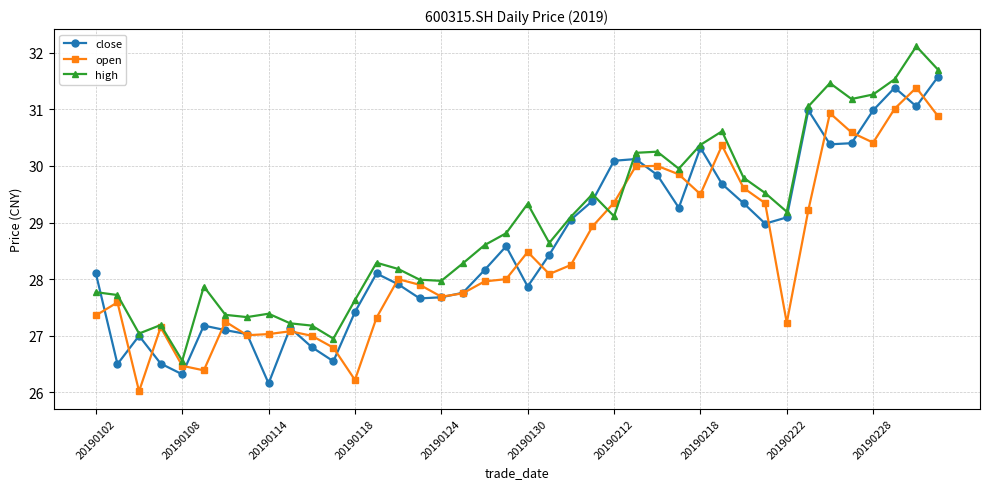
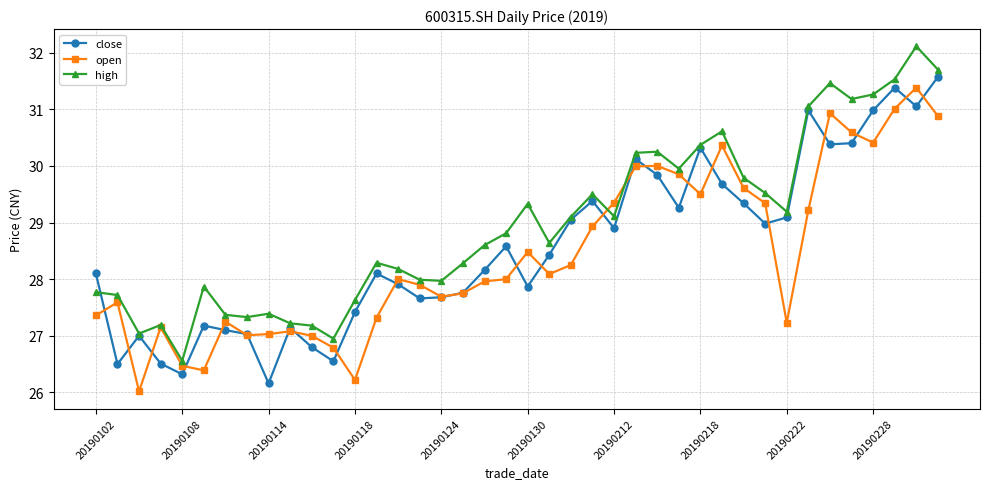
  {
    "close": {
      "20190102": 28.1,
      "20190108": 26.3,
      "20190114": 26.2,
      "20190118": 27.4,
      "20190130": 27.9,
-     "20190212": 30.1,
+     "20190212": 28.9,
      "20190218": 30.3,
      "20190222": 29.1,
      "20190228": 31.0
    },
    "open": {
      "20190102": 27.4,
      "20190108": 26.5,
      "20190114": 27.0,
      "20190118": 26.2,
      "20190130": 28.5,
      "20190212": 29.4,
      "20190218": 29.5,
      "20190222": 27.2,
      "20190228": 30.4
    },
    "high": {
      "20190102": 27.8,
      "20190108": 26.6,
      "20190114": 27.4,
      "20190118": 27.6,
      "20190124": 28.0,
      "20190130": 29.3,
      "20190212": 29.1,
      "20190218": 30.4,
      "20190222": 29.2,
      "20190228": 31.3
    }
  }
